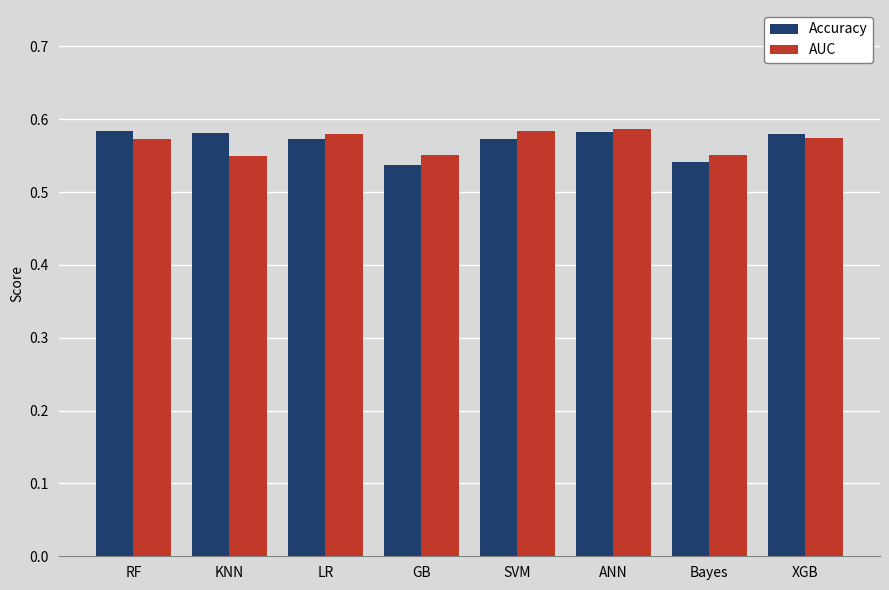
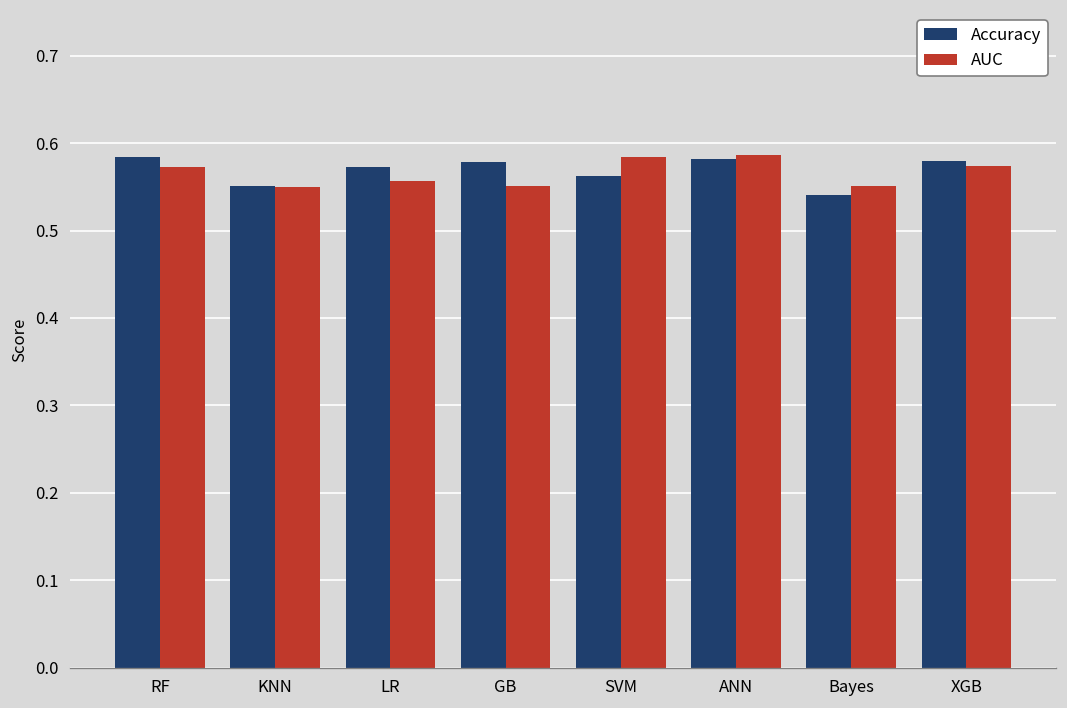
  {
    "Accuracy": {
      "RF": 0.58,
-     "KNN": 0.58,
+     "KNN": 0.55,
      "LR": 0.57,
-     "GB": 0.54,
-     "SVM": 0.57,
+     "GB": 0.58,
+     "SVM": 0.56,
      "ANN": 0.58,
      "Bayes": 0.54,
      "XGB": 0.58
    },
    "AUC": {
      "RF": 0.57,
      "KNN": 0.55,
-     "LR": 0.58,
+     "LR": 0.56,
      "GB": 0.55,
      "SVM": 0.58,
      "ANN": 0.59,
      "Bayes": 0.55,
      "XGB": 0.57
    }
  }
